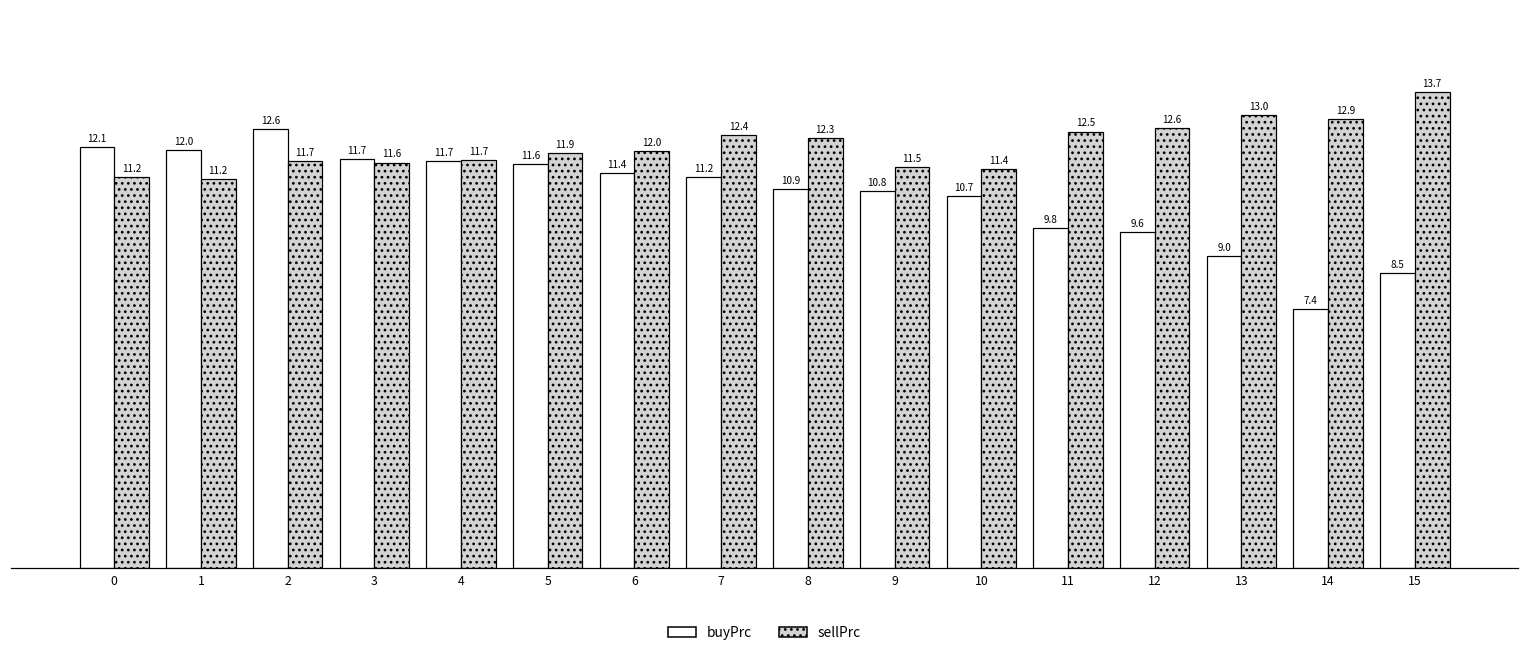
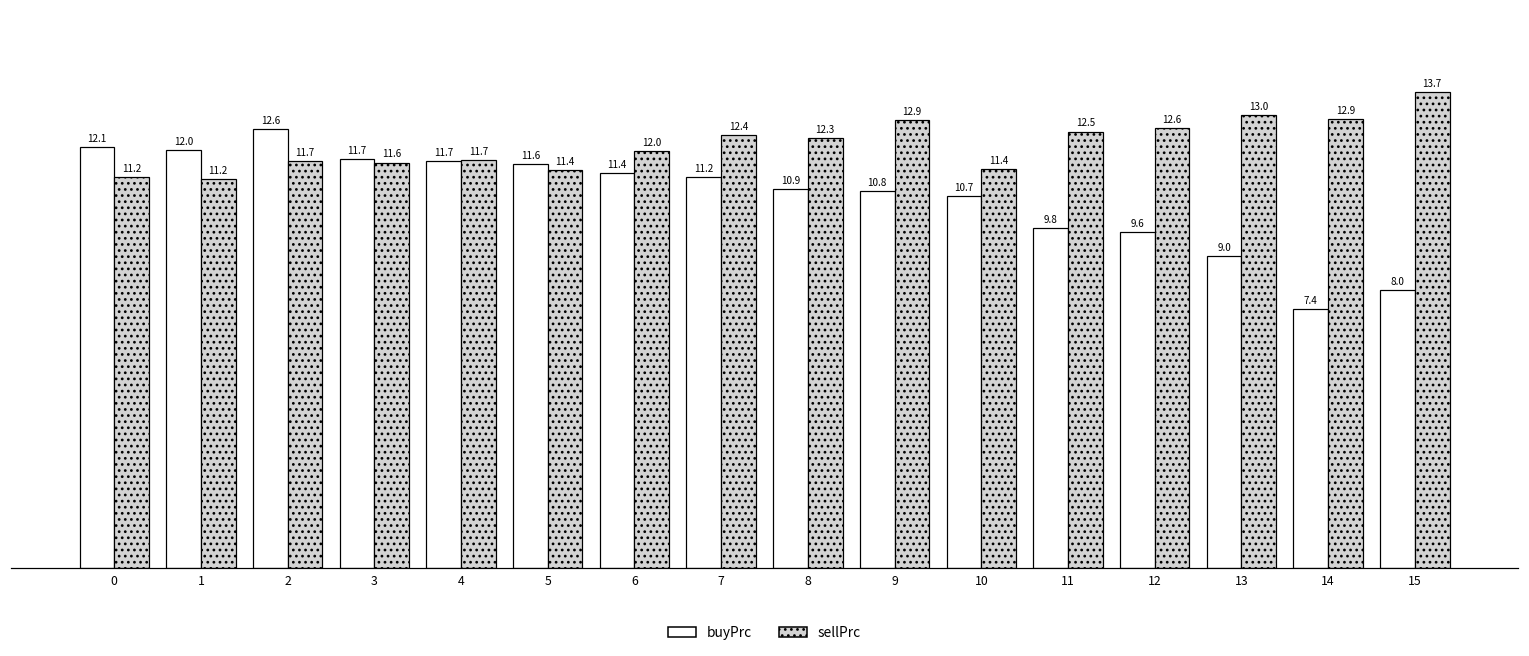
  {
    "buyPrc": {
      "0": 12.1,
      "1": 12.0,
      "2": 12.6,
      "3": 11.7,
      "4": 11.7,
      "5": 11.6,
      "6": 11.4,
      "7": 11.2,
      "8": 10.9,
      "9": 10.8,
      "10": 10.7,
      "11": 9.8,
      "12": 9.6,
      "13": 9.0,
      "14": 7.4,
-     "15": 8.5
+     "15": 8.0
    },
    "sellPrc": {
      "0": 11.2,
      "1": 11.2,
      "2": 11.7,
      "3": 11.6,
      "4": 11.7,
-     "5": 11.9,
+     "5": 11.4,
      "6": 12.0,
      "7": 12.4,
      "8": 12.3,
-     "9": 11.5,
+     "9": 12.9,
      "10": 11.4,
      "11": 12.5,
      "12": 12.6,
      "13": 13.0,
      "14": 12.9,
      "15": 13.7
    }
  }
